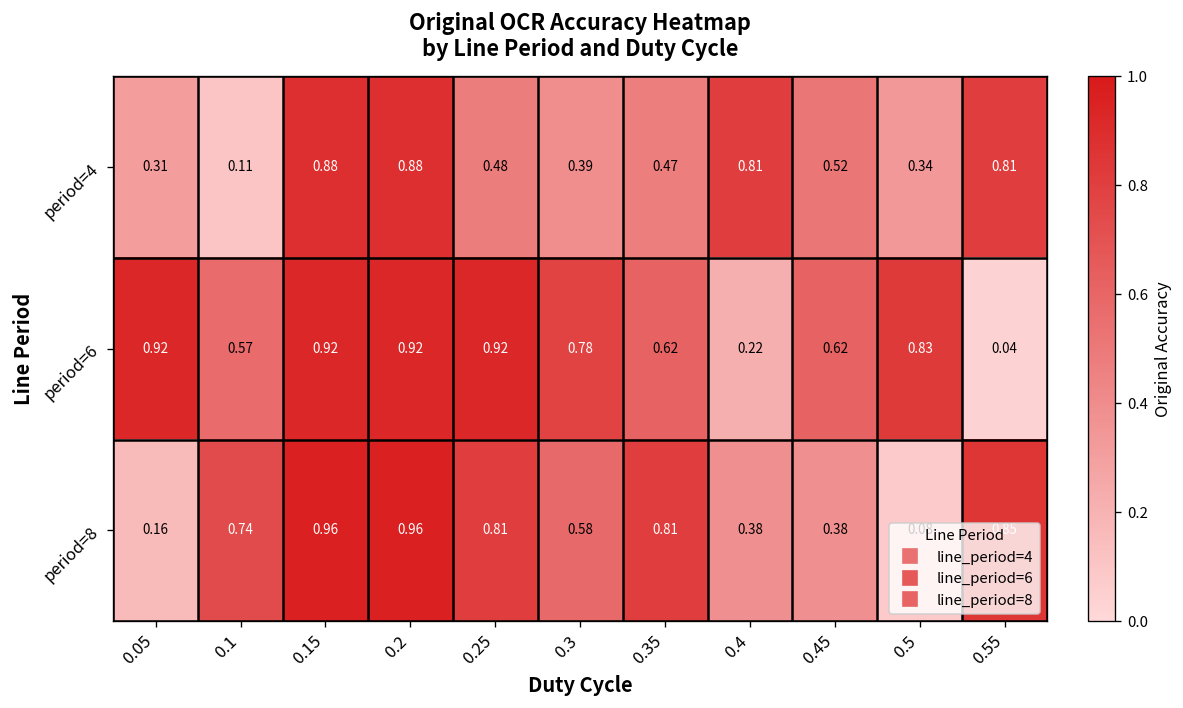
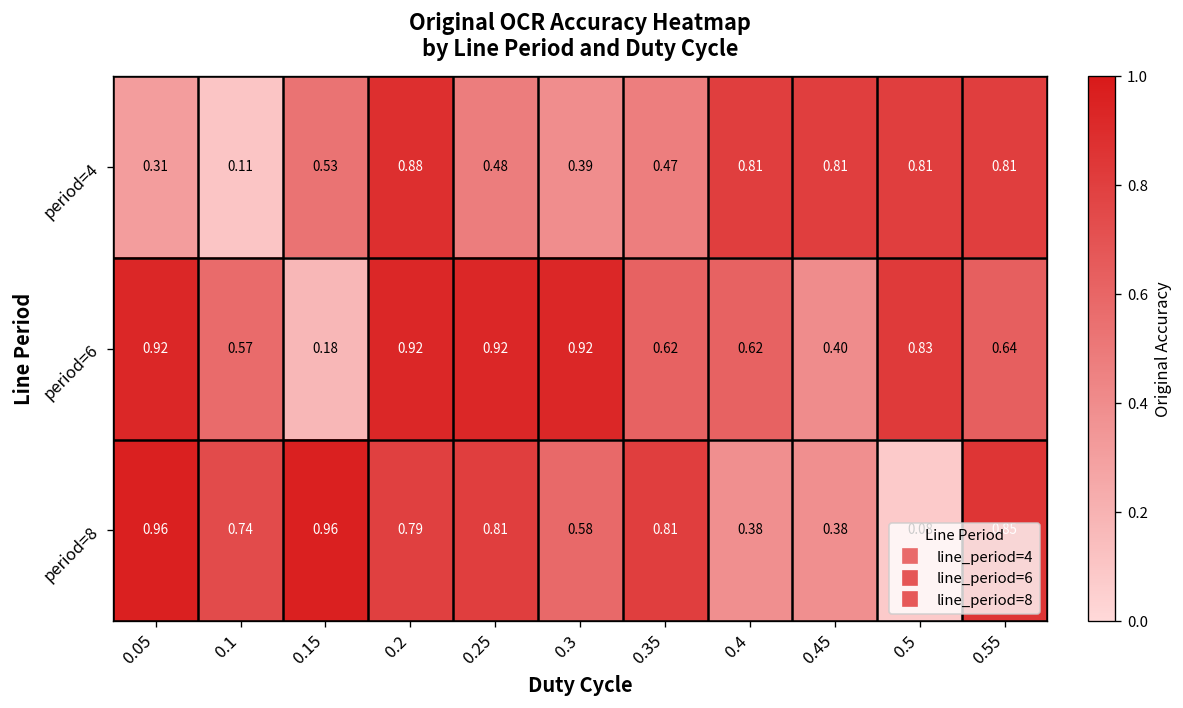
  {
    "period=4": {
      "0.05": 0.31,
      "0.1": 0.11,
-     "0.15": 0.88,
+     "0.15": 0.53,
      "0.2": 0.88,
      "0.25": 0.48,
      "0.3": 0.39,
      "0.35": 0.47,
      "0.4": 0.81,
-     "0.45": 0.52,
-     "0.5": 0.34,
+     "0.45": 0.81,
+     "0.5": 0.81,
      "0.55": 0.81
    },
    "period=6": {
      "0.05": 0.92,
      "0.1": 0.57,
-     "0.15": 0.92,
+     "0.15": 0.18,
      "0.2": 0.92,
      "0.25": 0.92,
-     "0.3": 0.78,
+     "0.3": 0.92,
      "0.35": 0.62,
-     "0.4": 0.22,
-     "0.45": 0.62,
+     "0.4": 0.62,
+     "0.45": 0.40,
      "0.5": 0.83,
-     "0.55": 0.04
+     "0.55": 0.64
    },
    "period=8": {
-     "0.05": 0.16,
+     "0.05": 0.96,
      "0.1": 0.74,
      "0.15": 0.96,
-     "0.2": 0.96,
+     "0.2": 0.79,
      "0.25": 0.81,
      "0.3": 0.58,
      "0.35": 0.81,
      "0.4": 0.38,
      "0.45": 0.38
    }
  }
